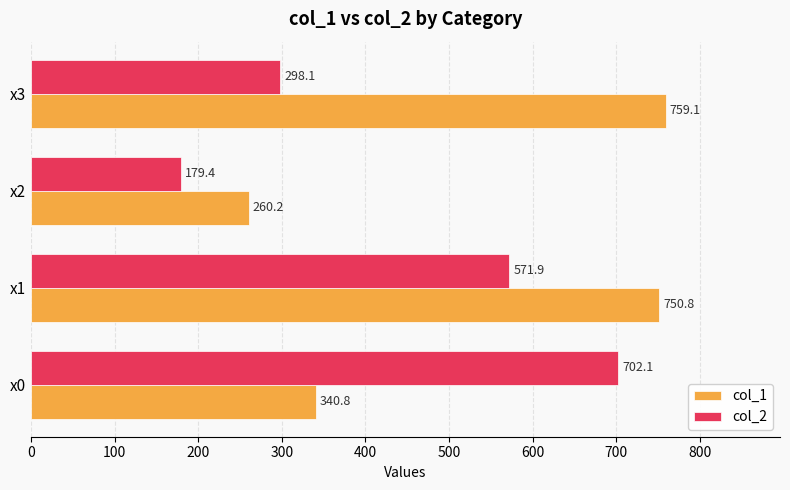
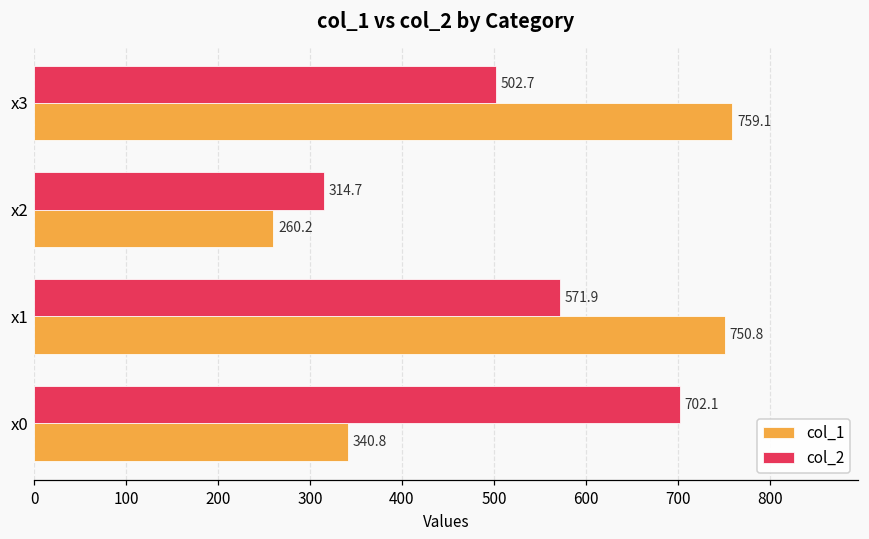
  {
    "col_1": {
      "x3": 759.1,
      "x2": 260.2,
      "x1": 750.8,
      "x0": 340.8
    },
    "col_2": {
-     "x3": 298.1,
-     "x2": 179.4,
+     "x3": 502.7,
+     "x2": 314.7,
      "x1": 571.9,
      "x0": 702.1
    }
  }
